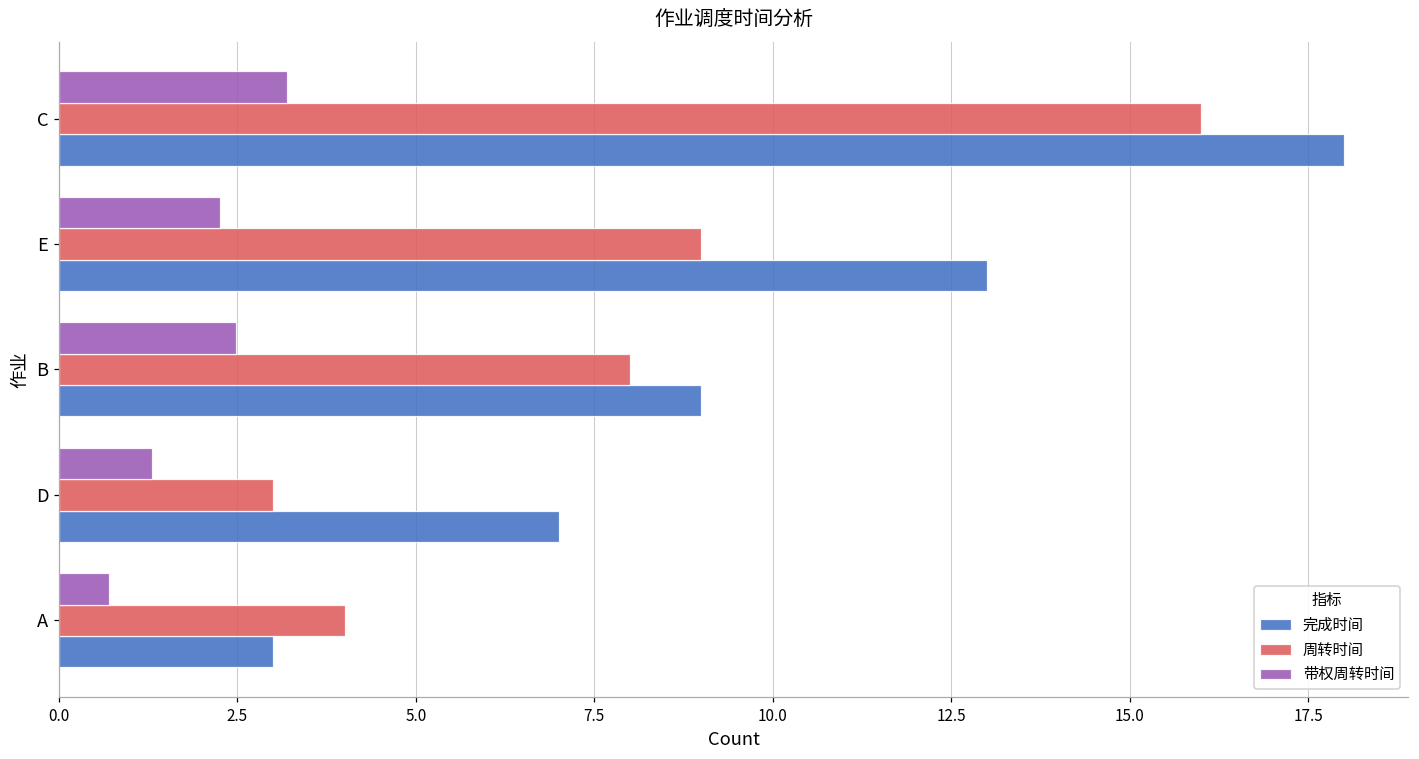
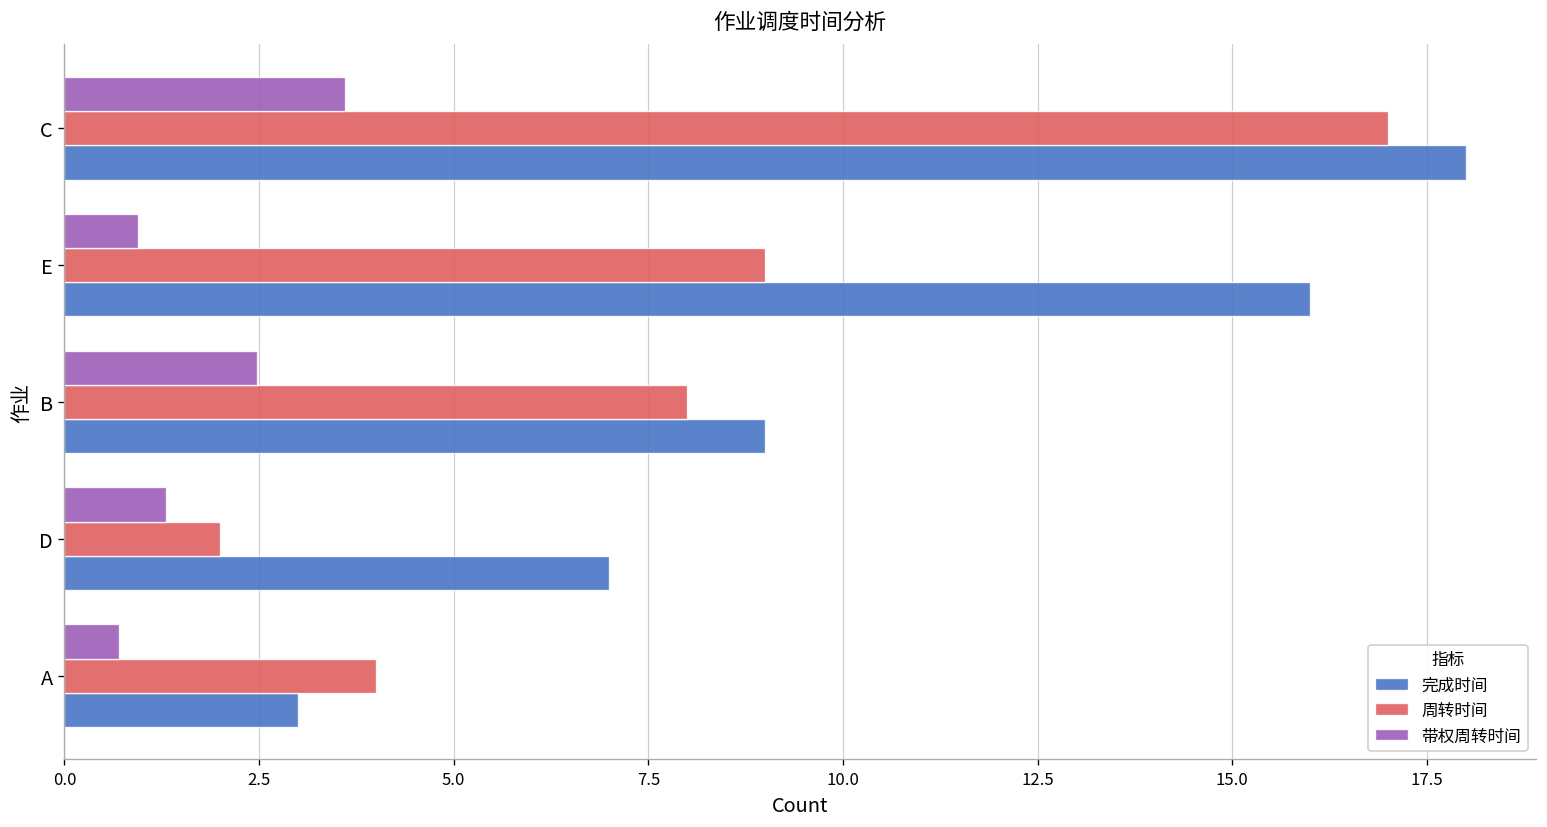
  {
    "完成时间": {
      "C": 18,
-     "E": 13,
+     "E": 16,
      "B": 9,
      "D": 7,
      "A": 3
    },
    "周转时间": {
-     "C": 16,
+     "C": 17,
      "E": 9,
      "B": 8,
-     "D": 3,
+     "D": 2,
      "A": 4
    },
    "带权周转时间": {
-     "C": 3.2,
-     "E": 2.3,
+     "C": 3.6,
+     "E": 1.0,
      "B": 2.5,
      "D": 1.3,
      "A": 0.7
    }
  }
